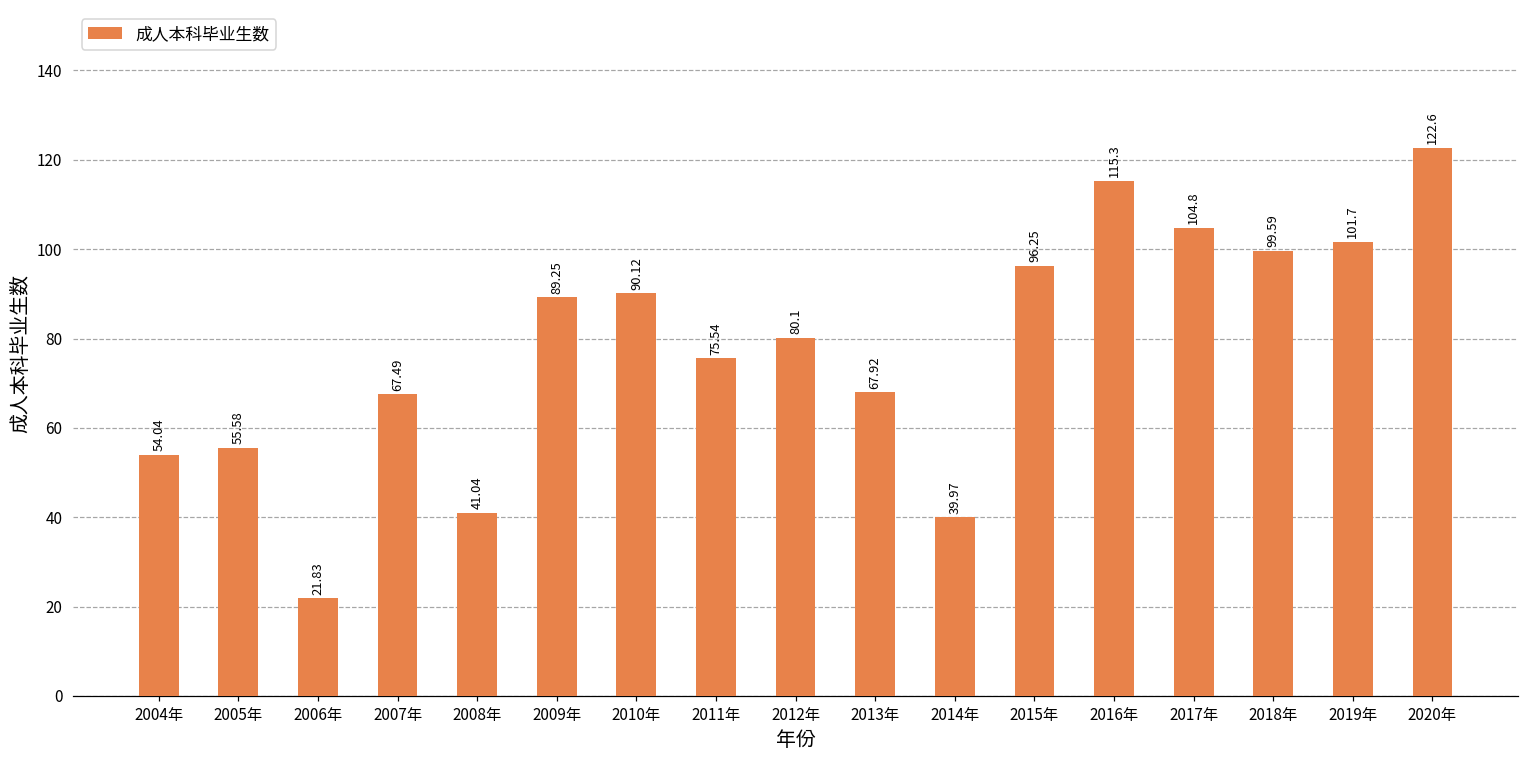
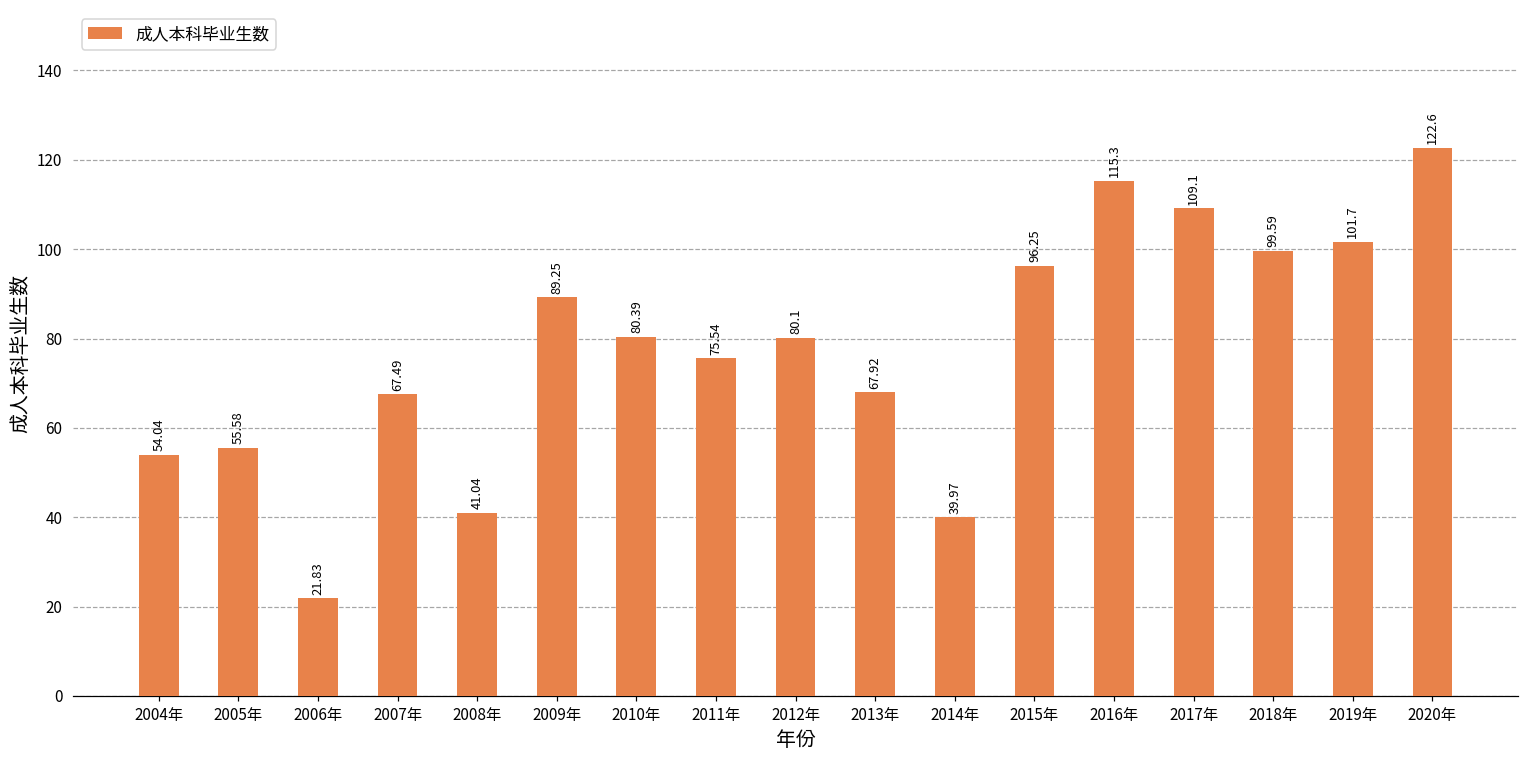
  {
    "2004年": 54.04,
    "2005年": 55.58,
    "2006年": 21.83,
    "2007年": 67.49,
    "2008年": 41.04,
    "2009年": 89.25,
-   "2010年": 90.12,
+   "2010年": 80.39,
    "2011年": 75.54,
    "2012年": 80.1,
    "2013年": 67.92,
    "2014年": 39.97,
    "2015年": 96.25,
    "2016年": 115.3,
-   "2017年": 104.8,
+   "2017年": 109.1,
    "2018年": 99.59,
    "2019年": 101.7,
    "2020年": 122.6
  }
